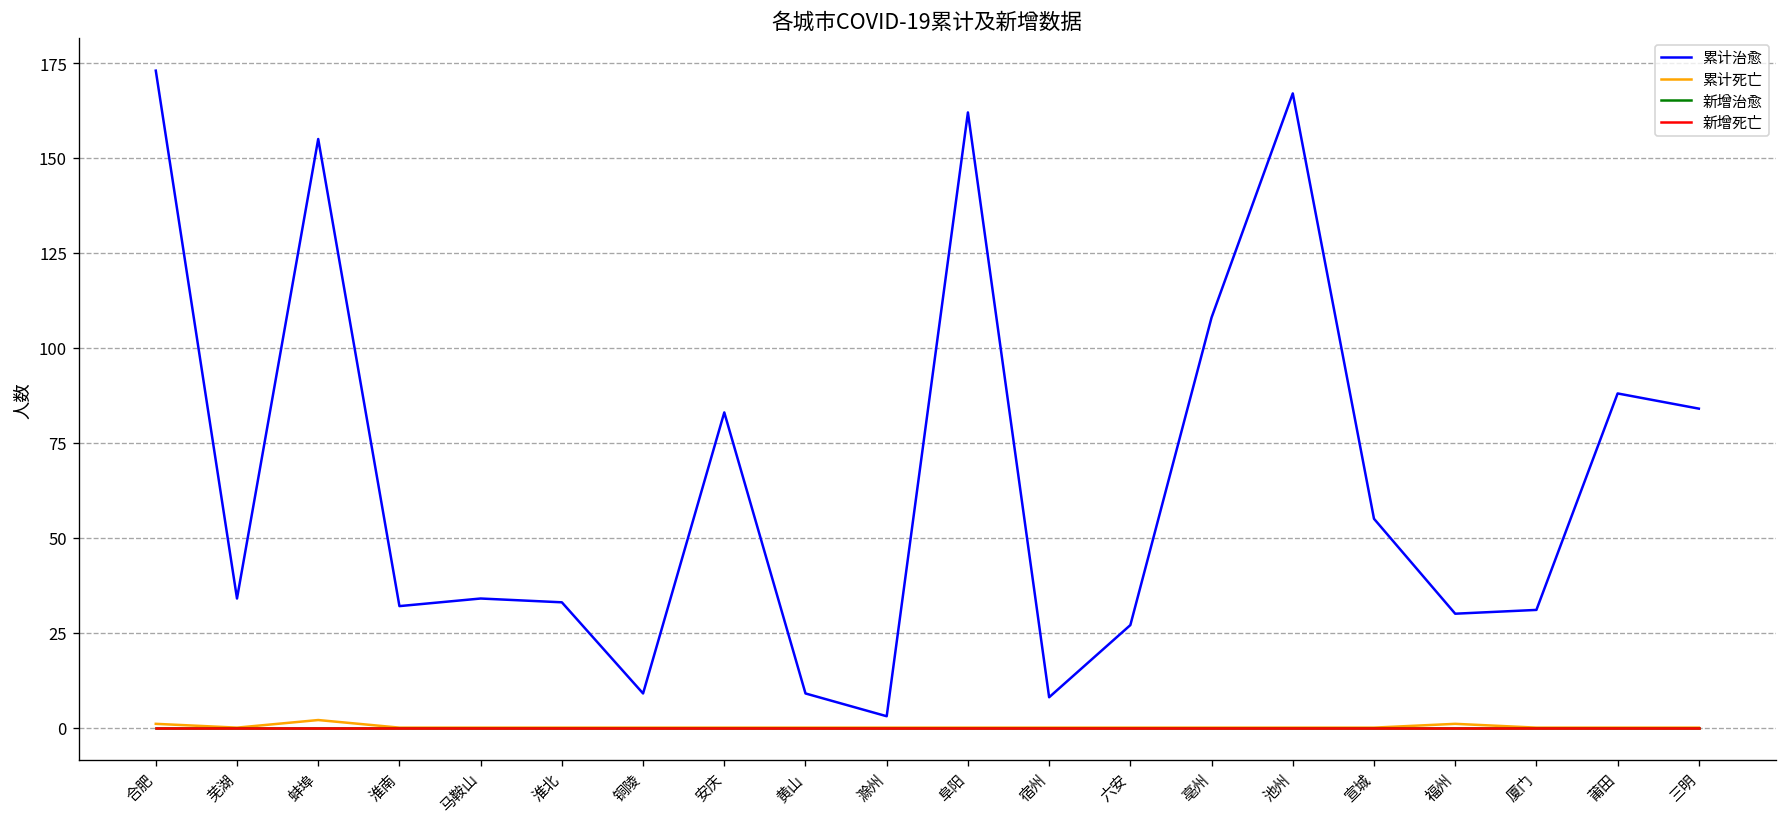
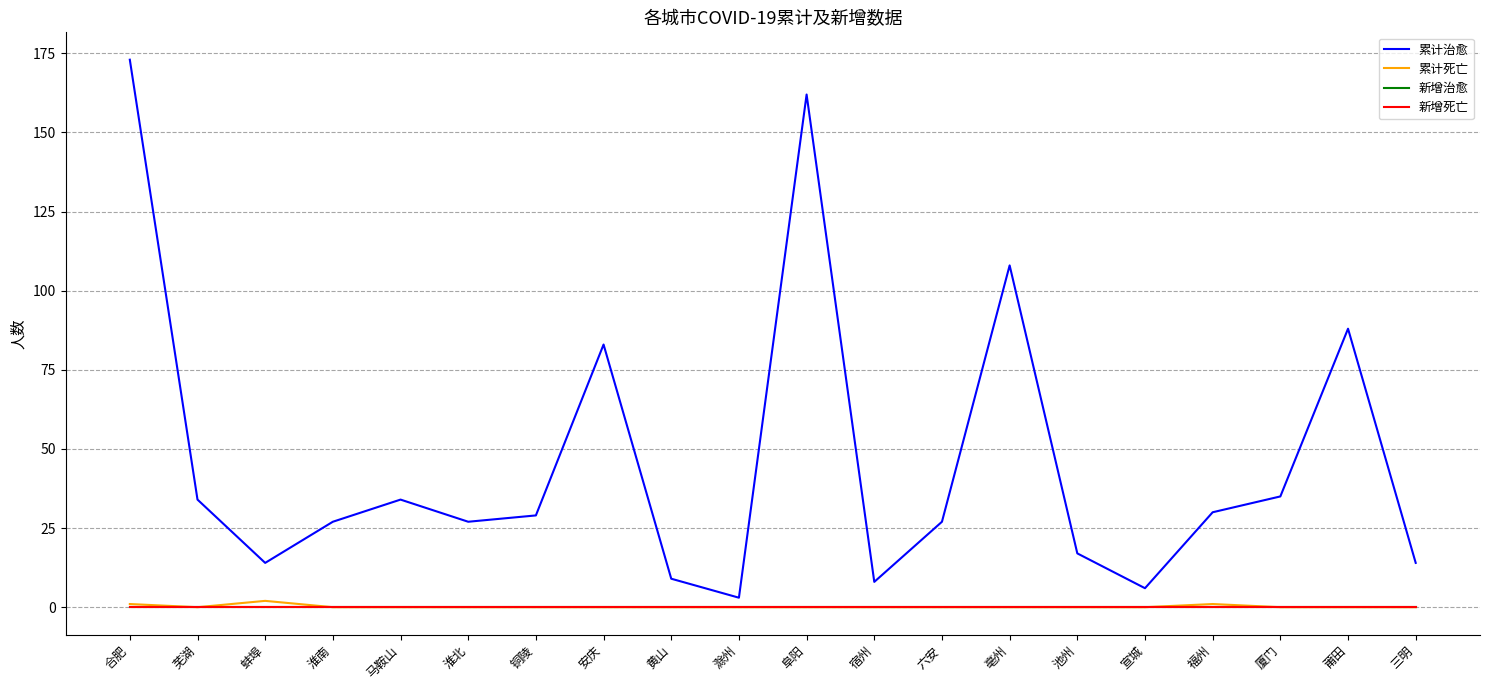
  {
    "累计治愈": {
      "合肥": 173,
      "芜湖": 34,
-     "蚌埠": 155,
-     "淮南": 32,
+     "蚌埠": 14,
+     "淮南": 27,
      "马鞍山": 34,
-     "淮北": 33,
-     "铜陵": 9,
+     "淮北": 27,
+     "铜陵": 29,
      "安庆": 83,
      "黄山": 9,
      "滁州": 3,
      "阜阳": 162,
      "宿州": 8,
      "六安": 27,
      "亳州": 108,
-     "池州": 167,
-     "宣城": 55,
+     "池州": 17,
+     "宣城": 6,
      "福州": 30,
-     "厦门": 31,
+     "厦门": 35,
      "莆田": 88,
-     "三明": 84
+     "三明": 14
    },
    "累计死亡": {
      "合肥": 1,
      "蚌埠": 2,
      "福州": 1
    },
    "新增死亡": {
      "合肥": 0,
      "蚌埠": 0,
      "福州": 0
    }
  }
